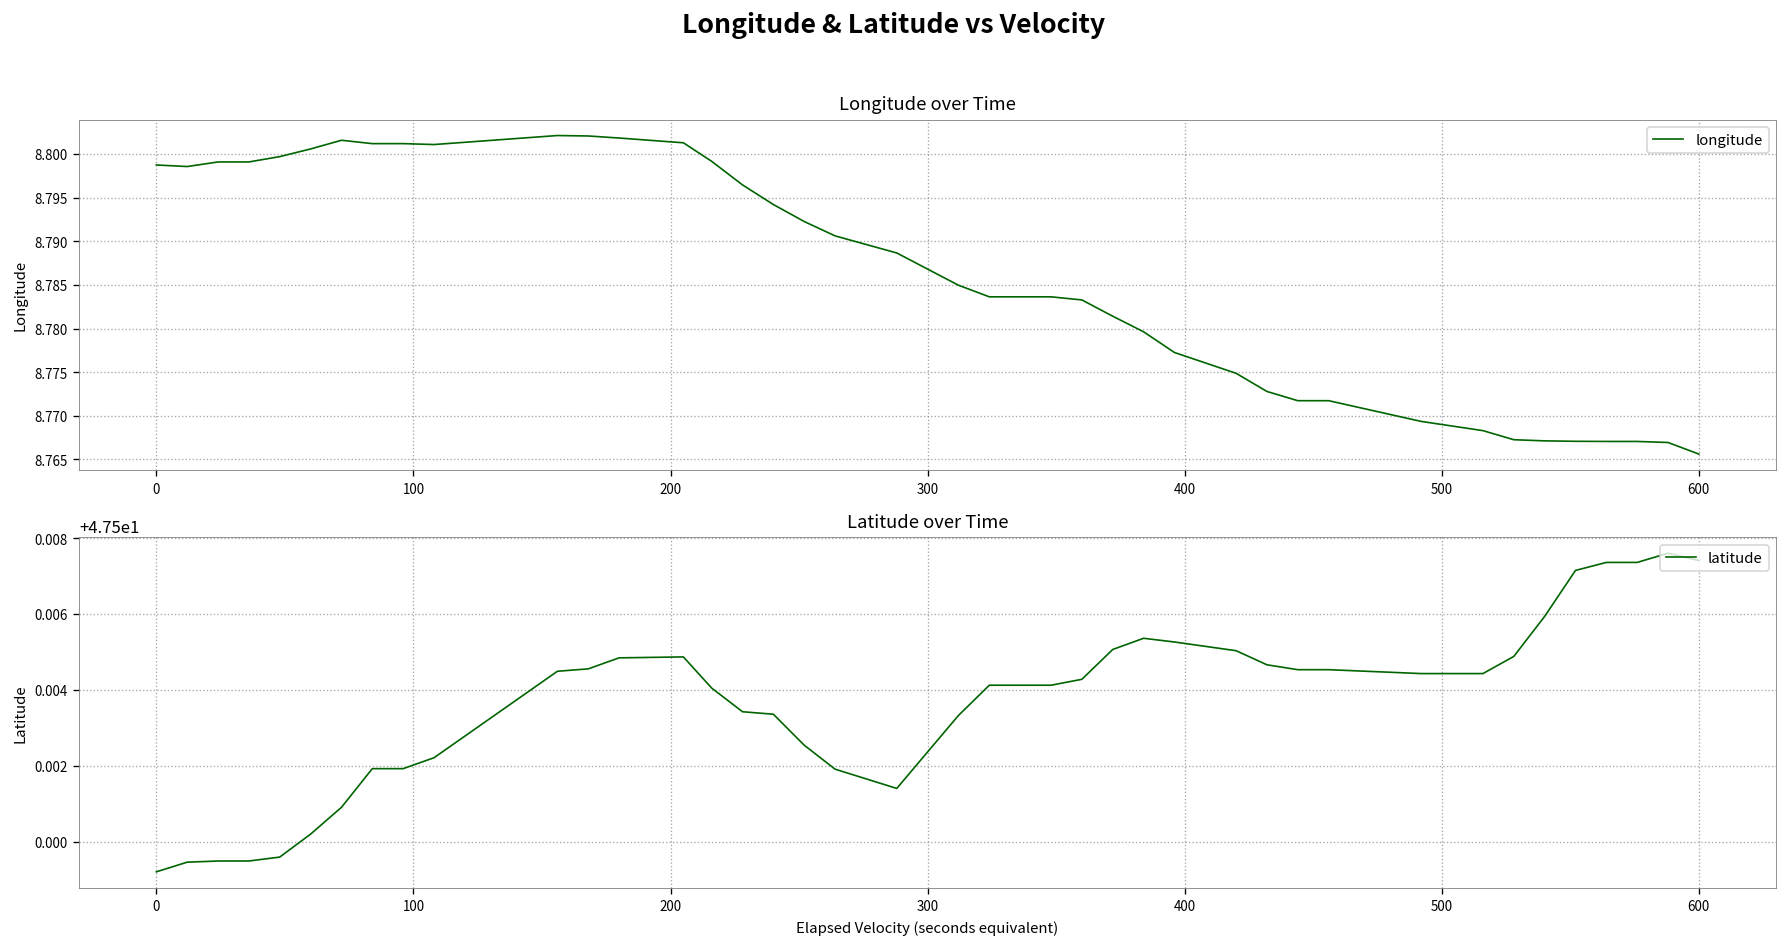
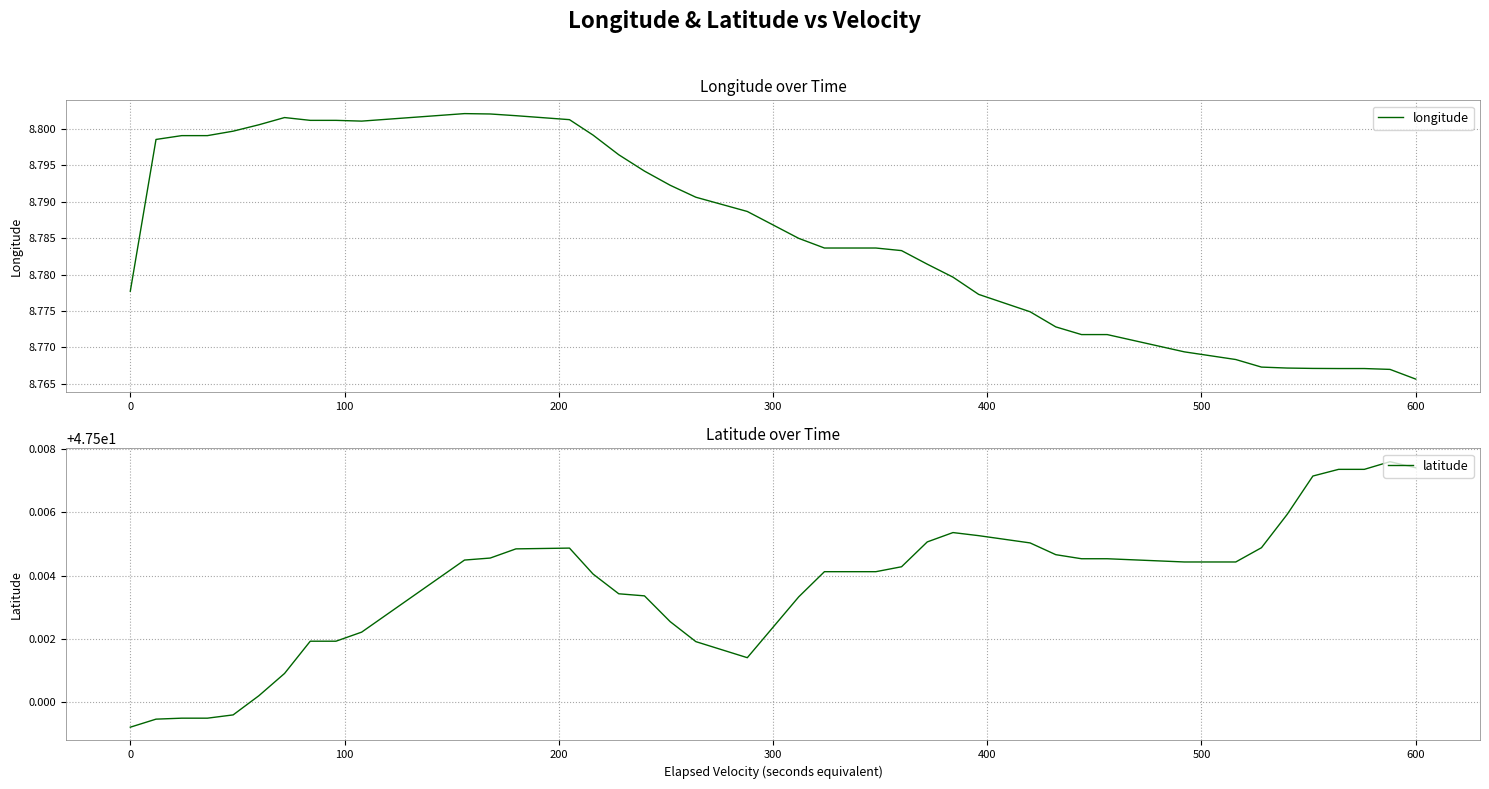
  {
    "Longitude over Time": {
-     "0": 8.799,
+     "0": 8.778,
      "600": 8.766
    },
    "Latitude over Time": {
      "0": 47.4992
    }
  }
